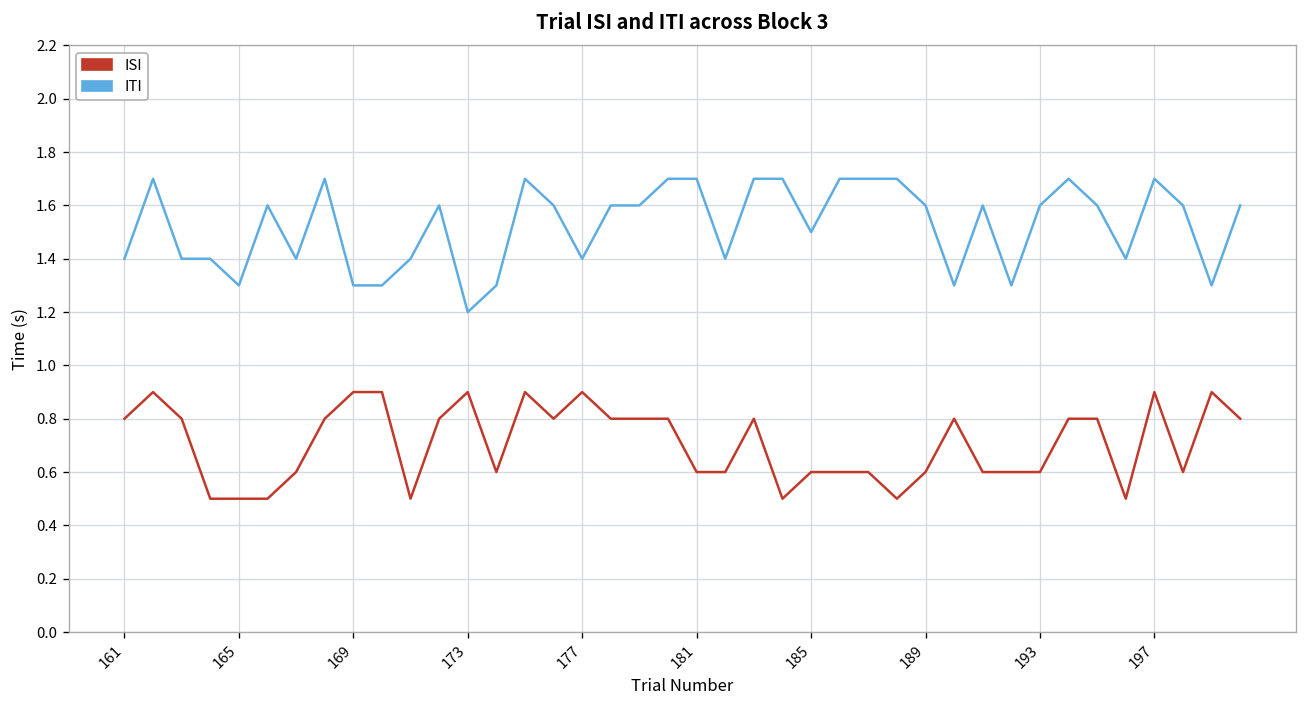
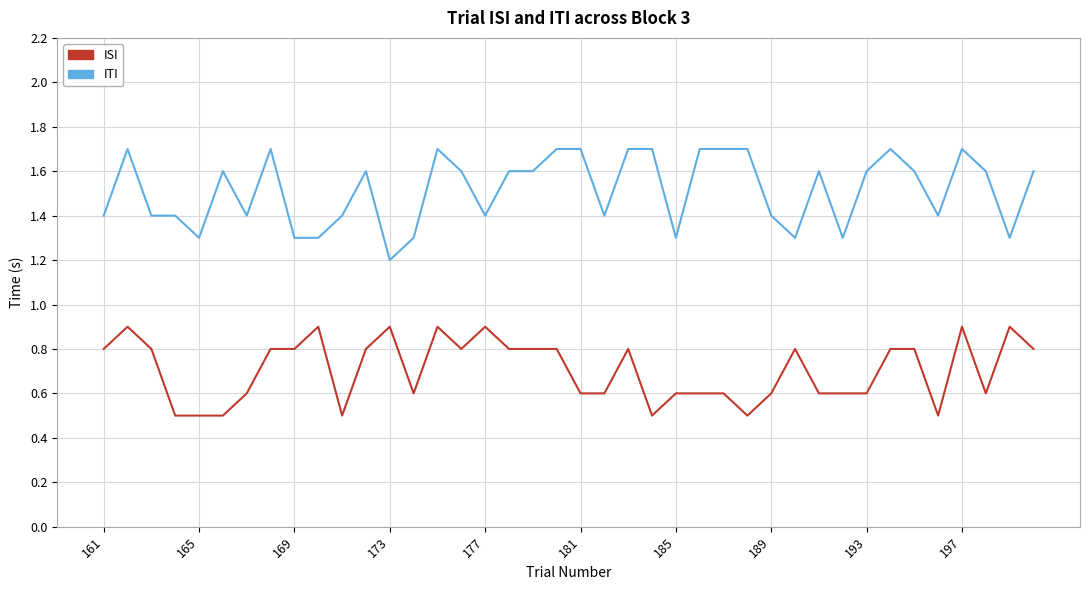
  {
    "ITI": {
      "161": 1.4,
      "165": 1.3,
      "169": 1.3,
      "173": 1.2,
      "177": 1.4,
      "181": 1.7,
-     "185": 1.5,
-     "189": 1.6,
+     "185": 1.3,
+     "189": 1.4,
      "193": 1.6,
      "197": 1.7
    },
    "ISI": {
      "161": 0.8,
      "165": 0.5,
-     "169": 0.9,
+     "169": 0.8,
      "173": 0.9,
      "177": 0.9,
      "181": 0.6,
      "185": 0.6,
      "189": 0.6,
      "193": 0.6,
      "197": 0.9
    }
  }
